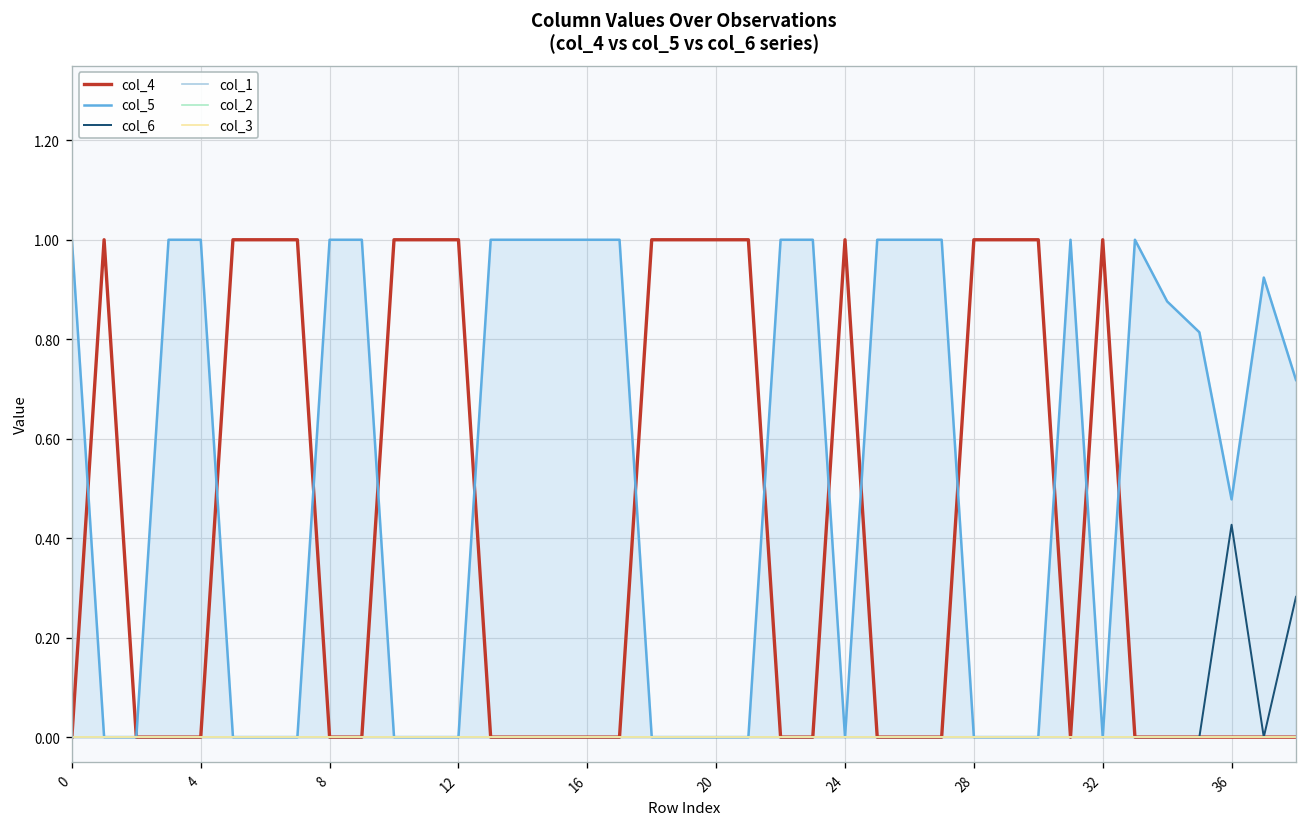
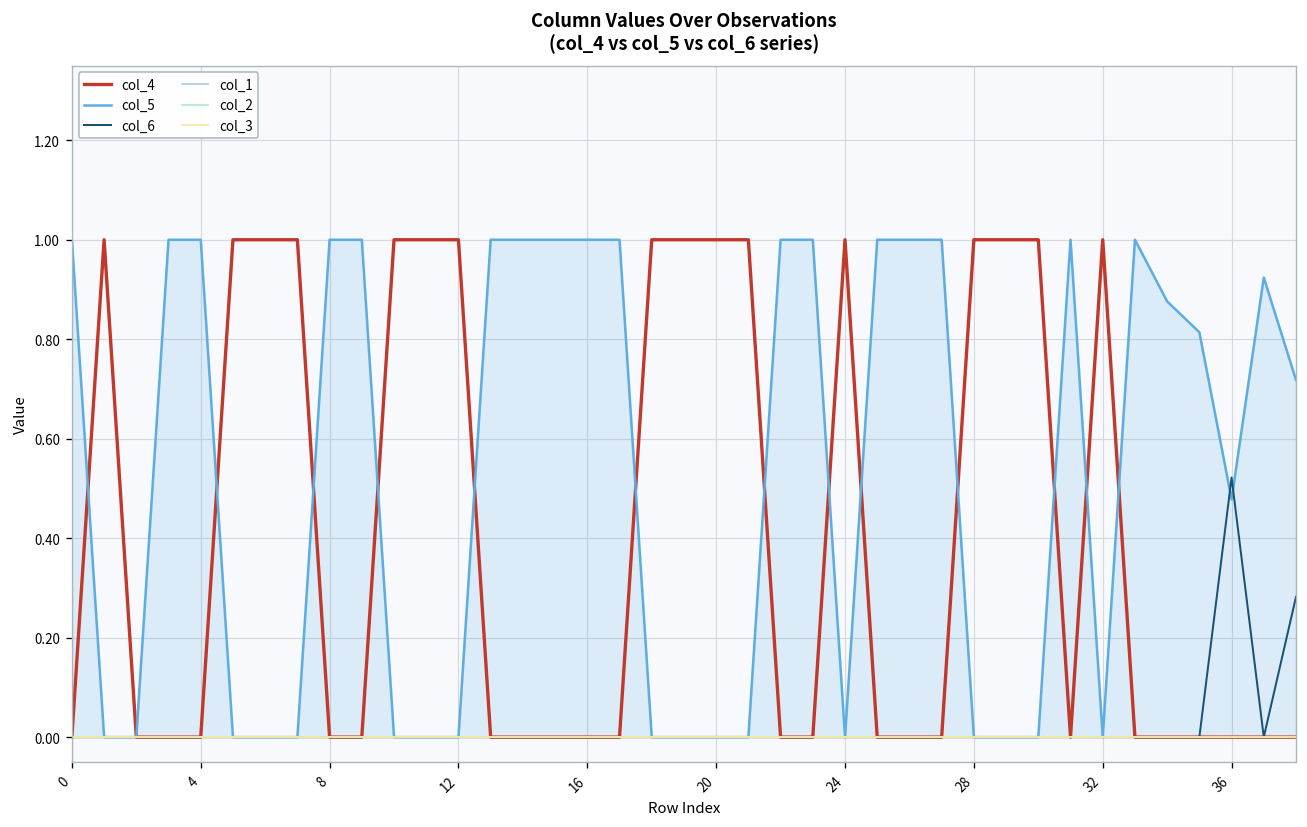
  {
    "col_4": {
      "12": 1.00,
      "20": 1.00,
      "24": 1.00,
      "28": 1.00,
      "32": 1.00
    },
    "col_5": {
      "0": 1.00,
      "4": 1.00,
      "8": 1.00,
      "16": 1.00,
      "36": 0.48
    },
    "col_6": {
-     "36": 0.43
+     "36": 0.52
    }
  }
